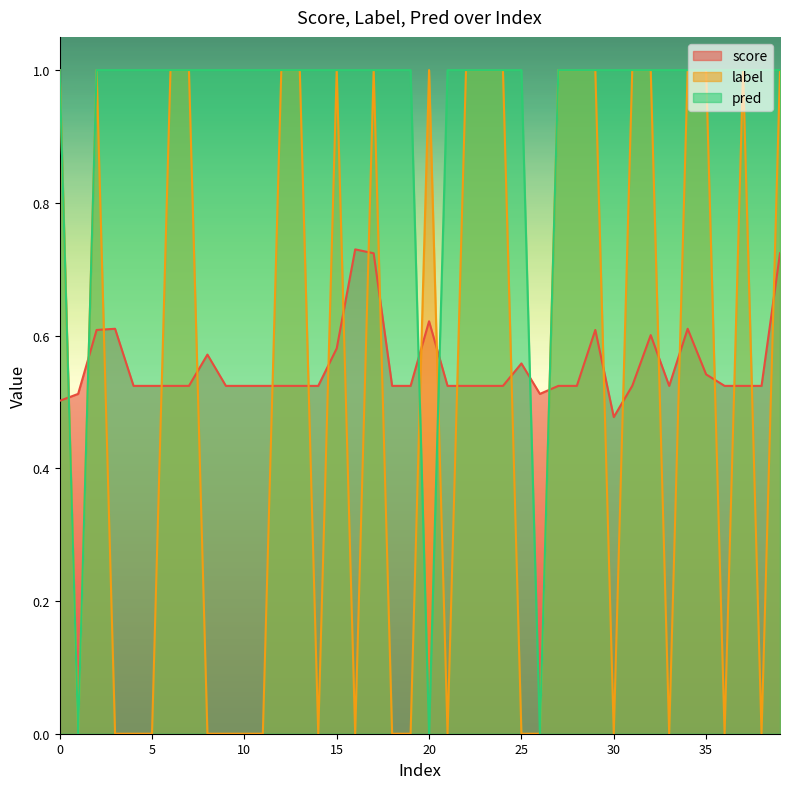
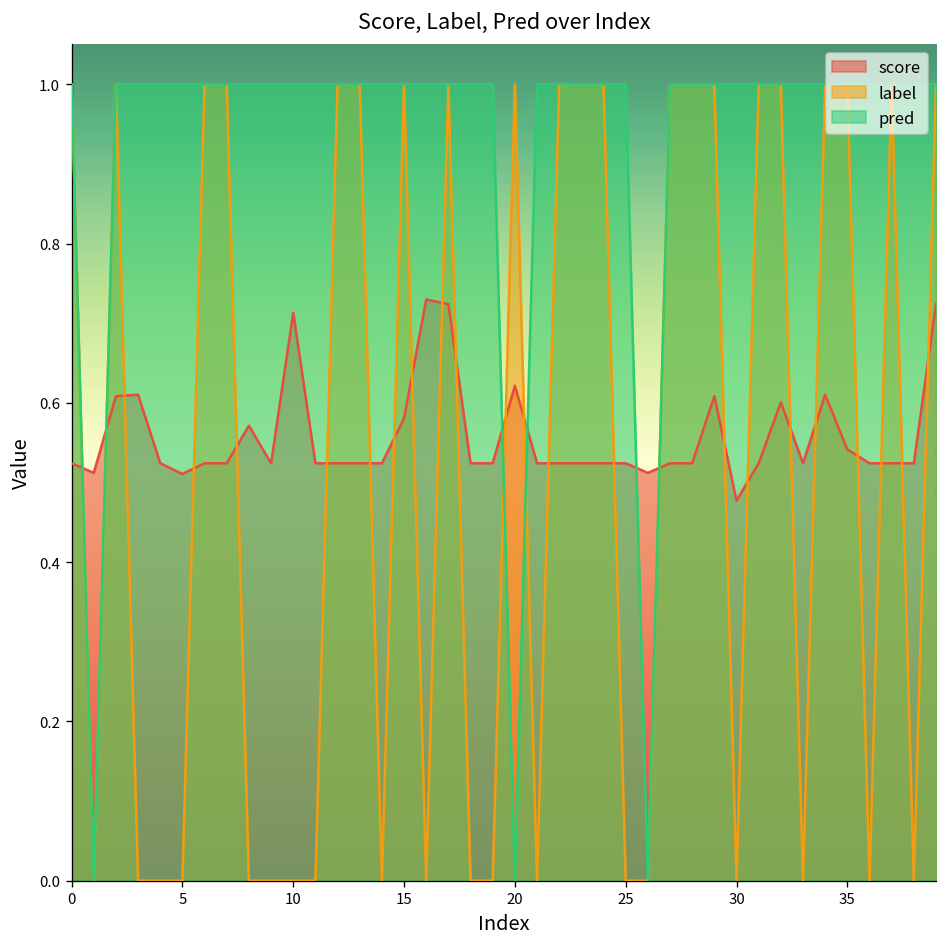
  {
    "score": {
-     "0": 0.50,
-     "5": 0.52,
-     "10": 0.52,
+     "0": 0.52,
+     "5": 0.51,
+     "10": 0.71,
      "15": 0.58,
      "20": 0.62,
-     "25": 0.56,
+     "25": 0.52,
      "30": 0.48,
      "35": 0.54
    },
    "label": {
      "5": 0.00,
      "10": 0.00,
      "20": 1.00,
      "25": 0.00,
      "30": 0.00
    },
    "pred": {
      "5": 1.00,
      "10": 1.00,
      "20": 0.00,
      "25": 1.00,
      "30": 1.00
    }
  }
